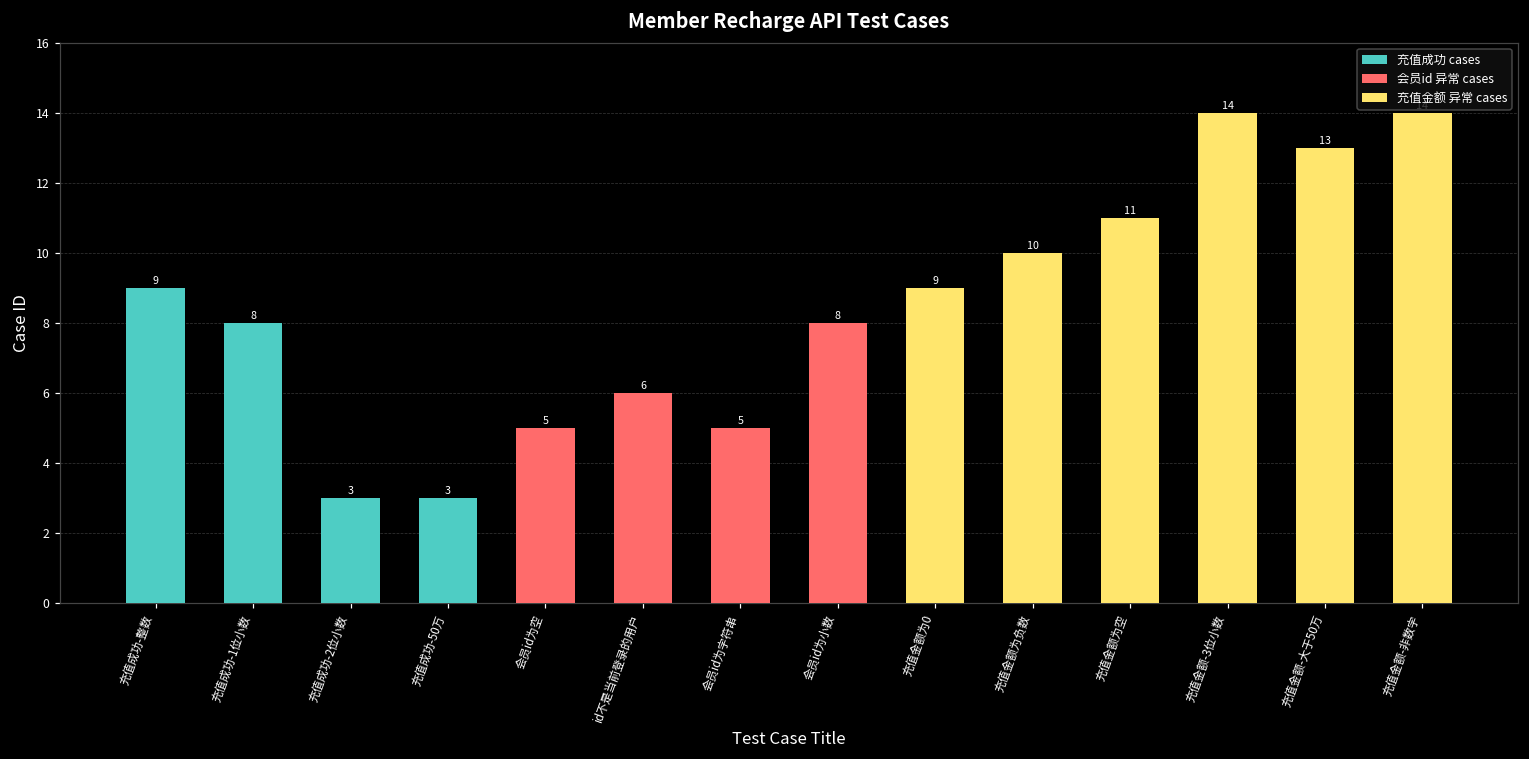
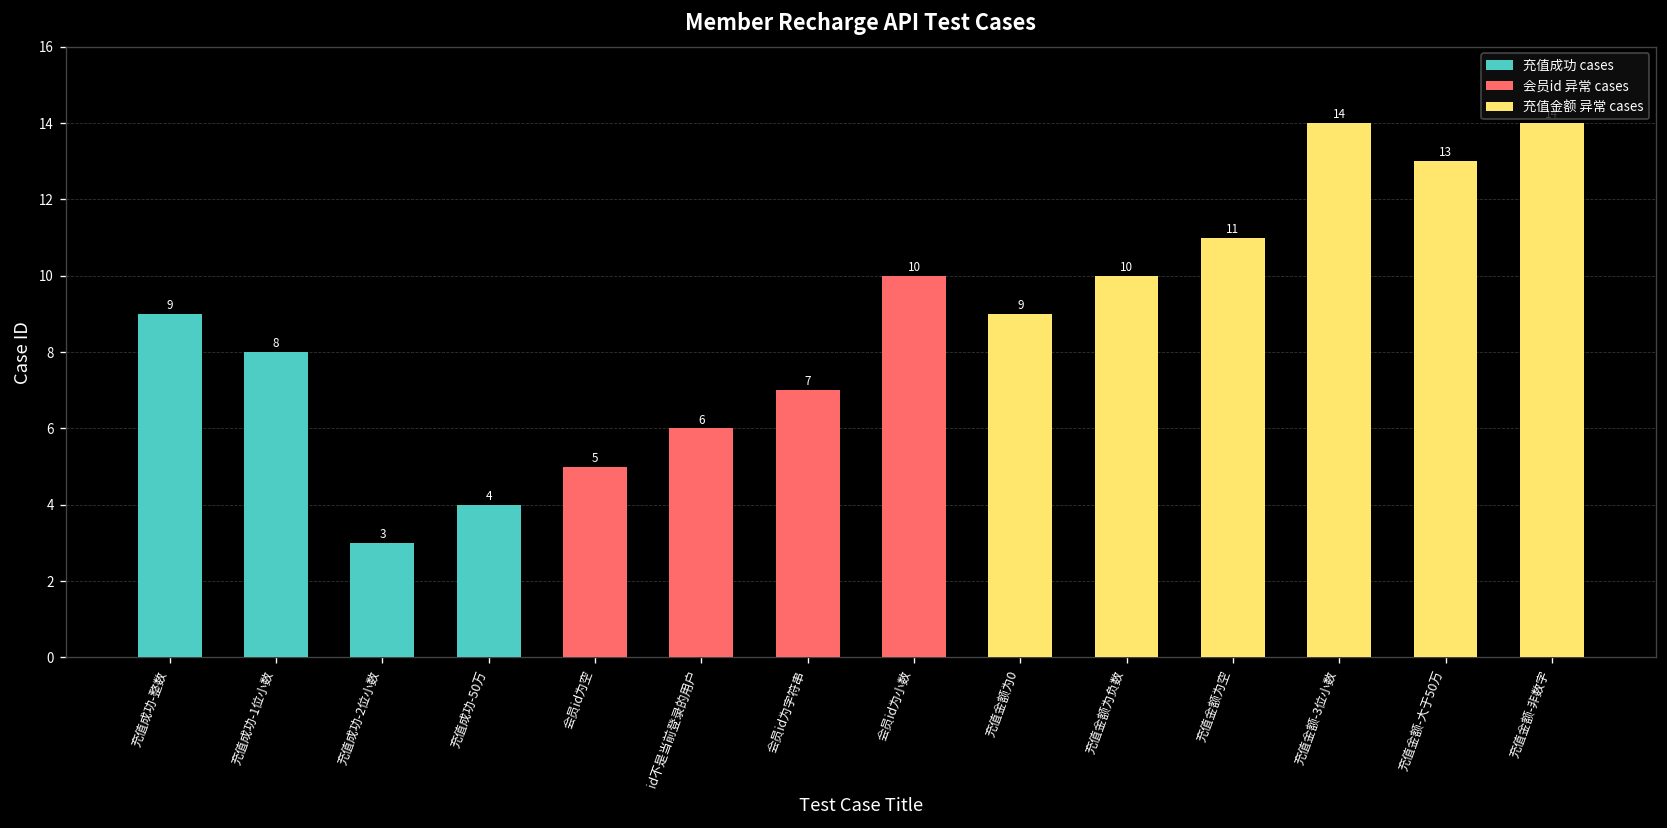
  {
    "充值成功-整数": 9,
    "充值成功-1位小数": 8,
    "充值成功-2位小数": 3,
-   "充值成功-50万": 3,
+   "充值成功-50万": 4,
    "会员id为空": 5,
    "id不是当前登录的用户": 6,
-   "会员id为字符串": 5,
-   "会员id为小数": 8,
+   "会员id为字符串": 7,
+   "会员id为小数": 10,
    "充值金额为0": 9,
    "充值金额为负数": 10,
    "充值金额为空": 11,
    "充值金额-3位小数": 14,
    "充值金额-大于50万": 13
  }
